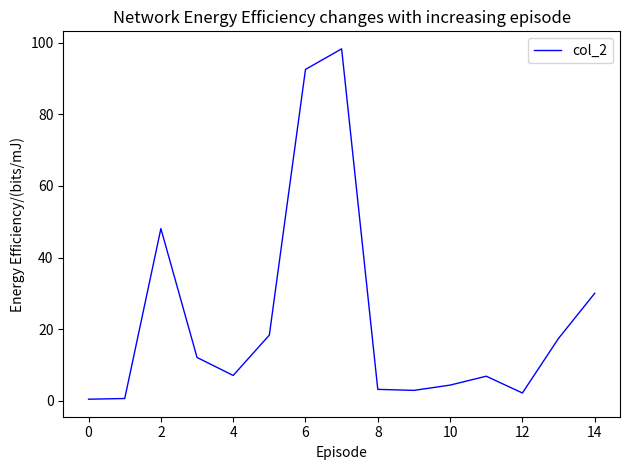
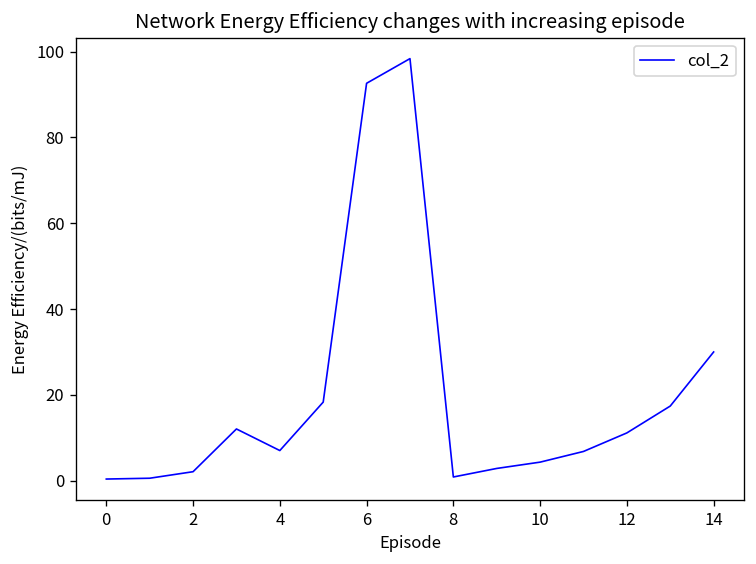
  {
    "0": 0,
-   "2": 48,
+   "2": 2,
    "4": 7,
    "6": 93,
-   "8": 3,
+   "8": 1,
    "10": 4,
-   "12": 2,
+   "12": 11,
    "14": 30
  }
